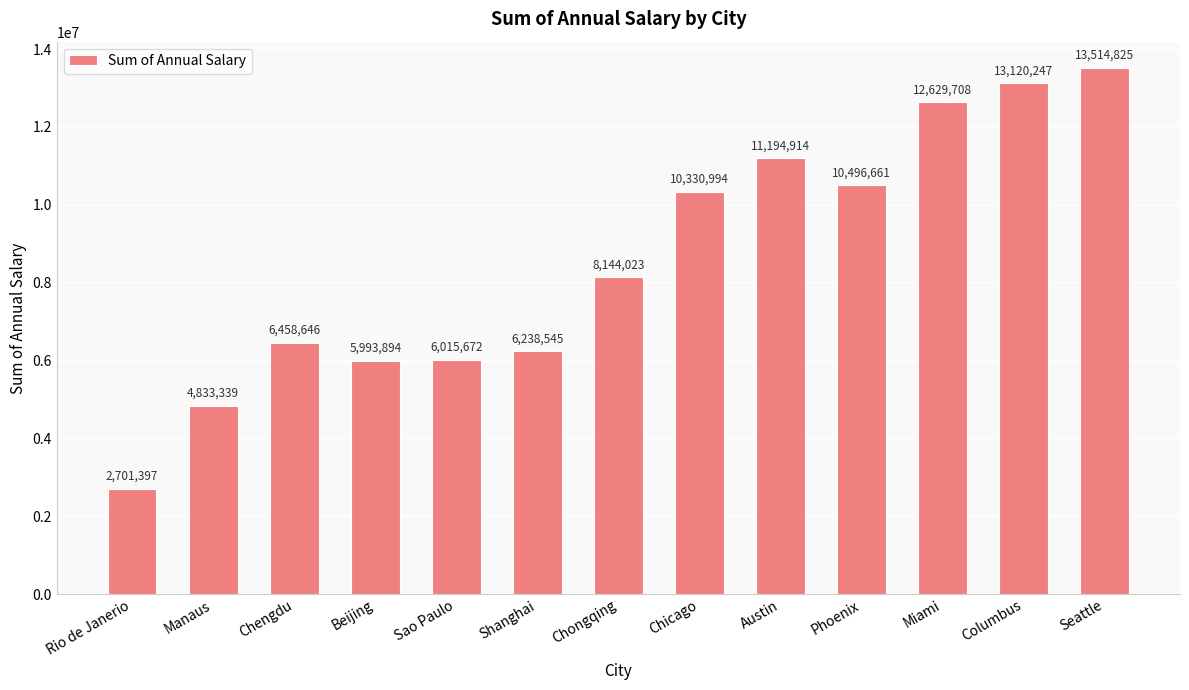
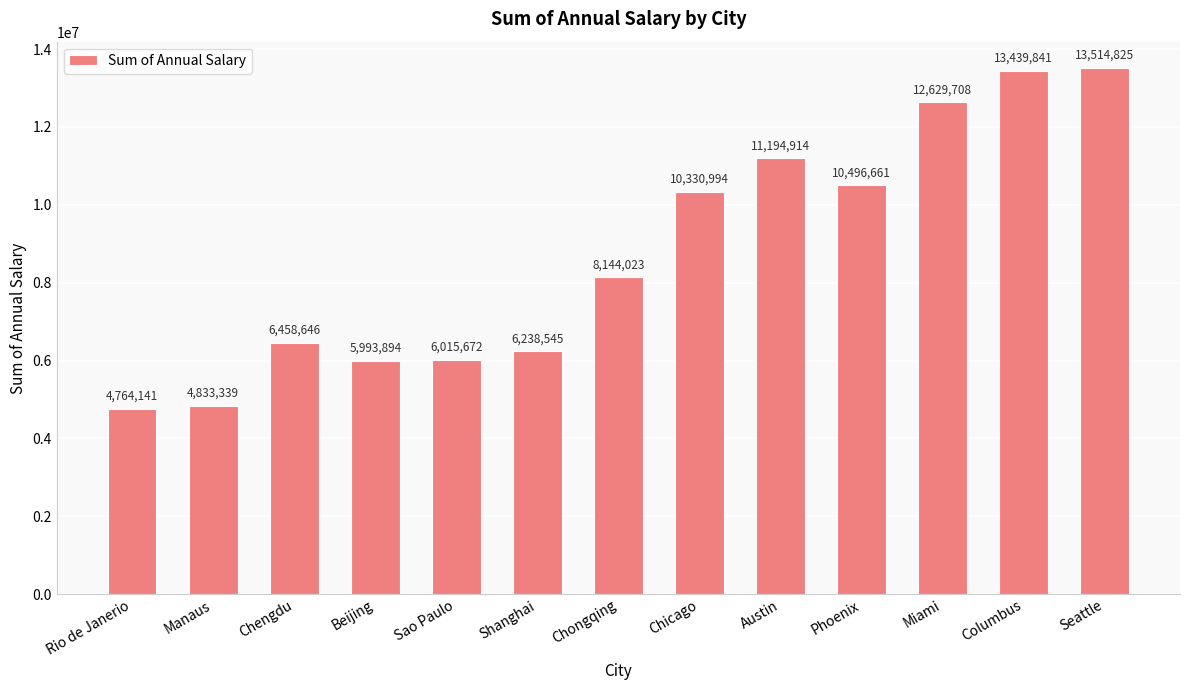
  {
-   "Rio de Janerio": "2,701,397",
+   "Rio de Janerio": "4,764,141",
    "Manaus": "4,833,339",
    "Chengdu": "6,458,646",
    "Beijing": "5,993,894",
    "Sao Paulo": "6,015,672",
    "Shanghai": "6,238,545",
    "Chongqing": "8,144,023",
    "Chicago": "10,330,994",
    "Austin": "11,194,914",
    "Phoenix": "10,496,661",
    "Miami": "12,629,708",
-   "Columbus": "13,120,247",
+   "Columbus": "13,439,841",
    "Seattle": "13,514,825"
  }
